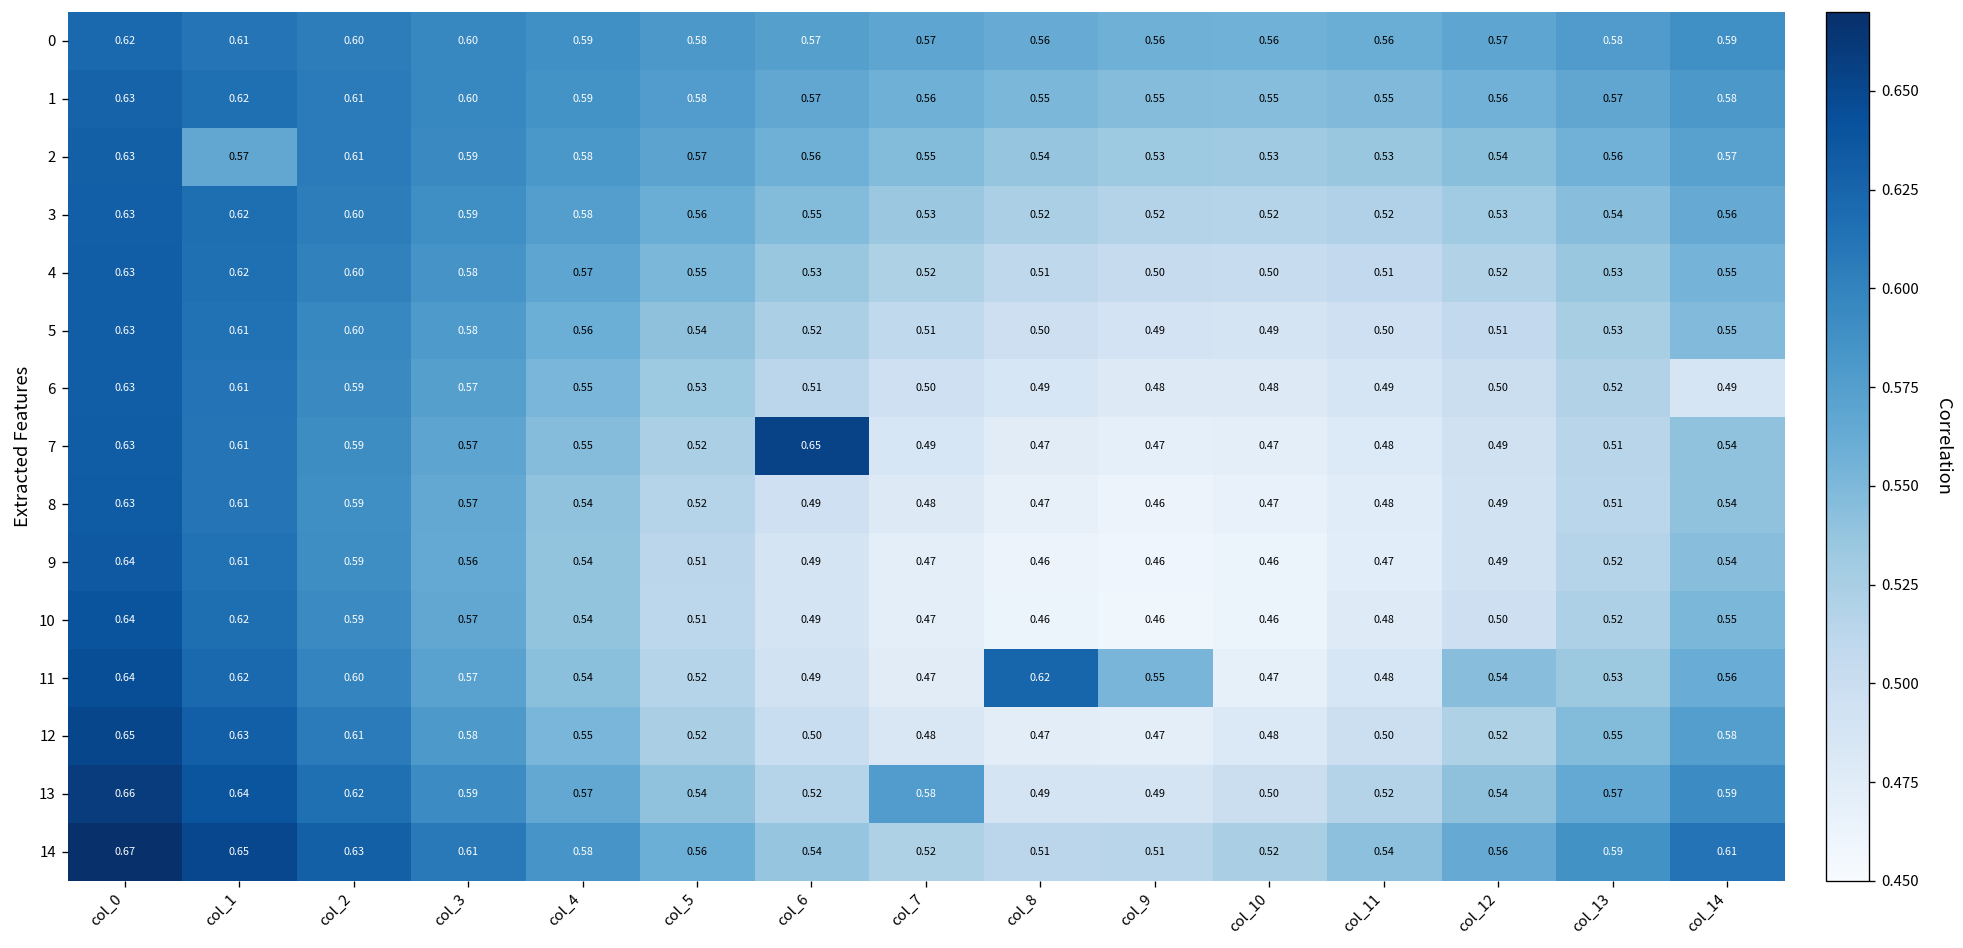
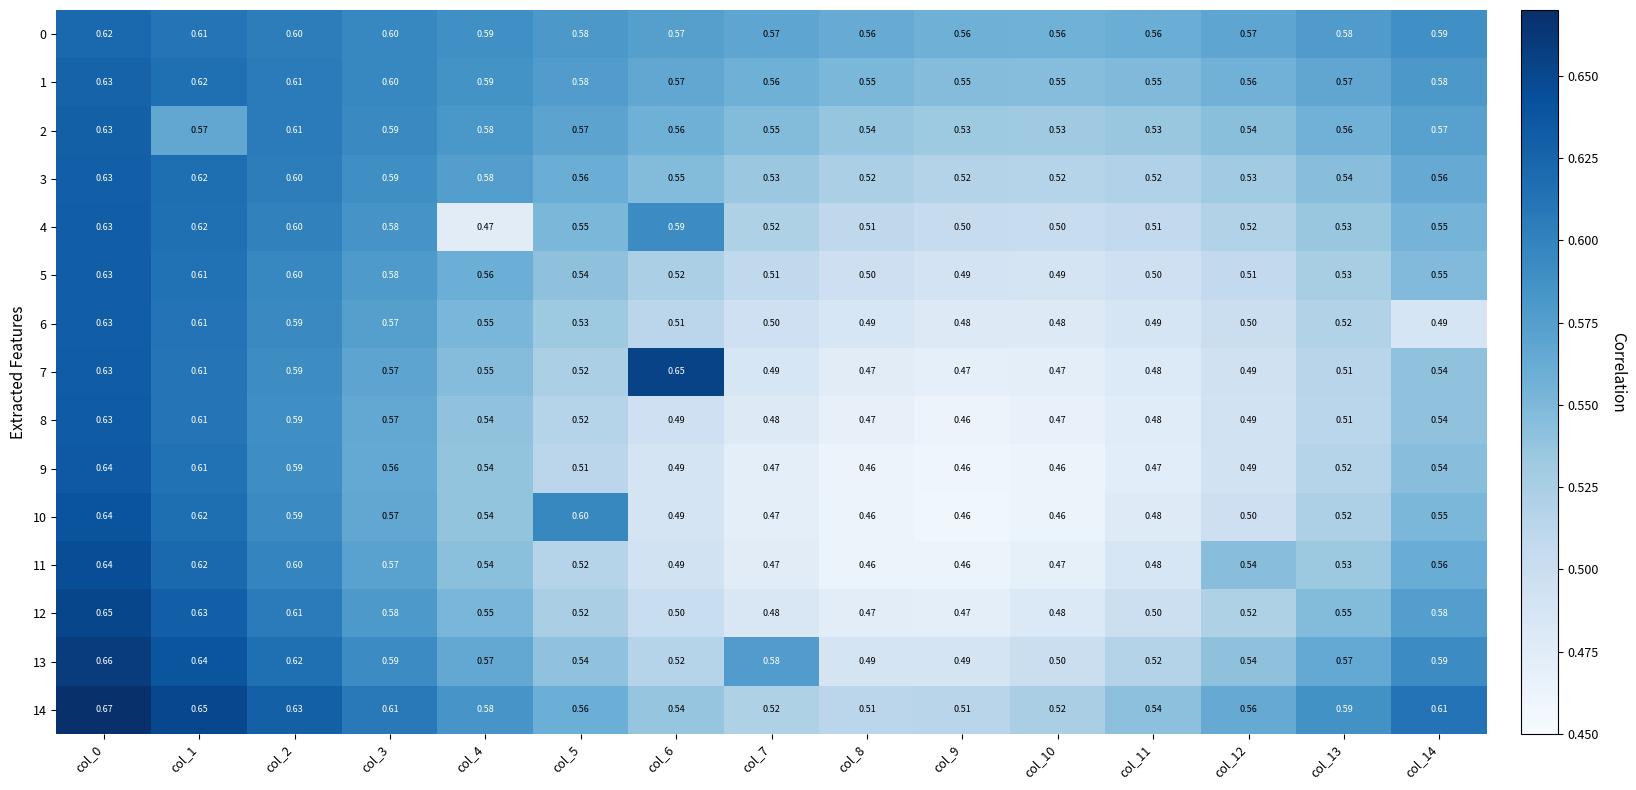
  {
    "4": {
      "col_0": 0.63,
      "col_1": 0.62,
      "col_2": 0.60,
      "col_3": 0.58,
-     "col_4": 0.57,
+     "col_4": 0.47,
      "col_5": 0.55,
-     "col_6": 0.53,
+     "col_6": 0.59,
      "col_7": 0.52,
      "col_8": 0.51,
      "col_9": 0.50,
      "col_10": 0.50,
      "col_11": 0.51,
      "col_12": 0.52,
      "col_13": 0.53,
      "col_14": 0.55
    },
    "10": {
      "col_0": 0.64,
      "col_1": 0.62,
      "col_2": 0.59,
      "col_3": 0.57,
      "col_4": 0.54,
-     "col_5": 0.51,
+     "col_5": 0.60,
      "col_6": 0.49,
      "col_7": 0.47,
      "col_8": 0.46,
      "col_9": 0.46,
      "col_10": 0.46,
      "col_11": 0.48,
      "col_12": 0.50,
      "col_13": 0.52,
      "col_14": 0.55
    },
    "11": {
      "col_0": 0.64,
      "col_1": 0.62,
      "col_2": 0.60,
      "col_3": 0.57,
      "col_4": 0.54,
      "col_5": 0.52,
      "col_6": 0.49,
      "col_7": 0.47,
-     "col_8": 0.62,
-     "col_9": 0.55,
+     "col_8": 0.46,
+     "col_9": 0.46,
      "col_10": 0.47,
      "col_11": 0.48,
      "col_12": 0.54,
      "col_13": 0.53,
      "col_14": 0.56
    }
  }
